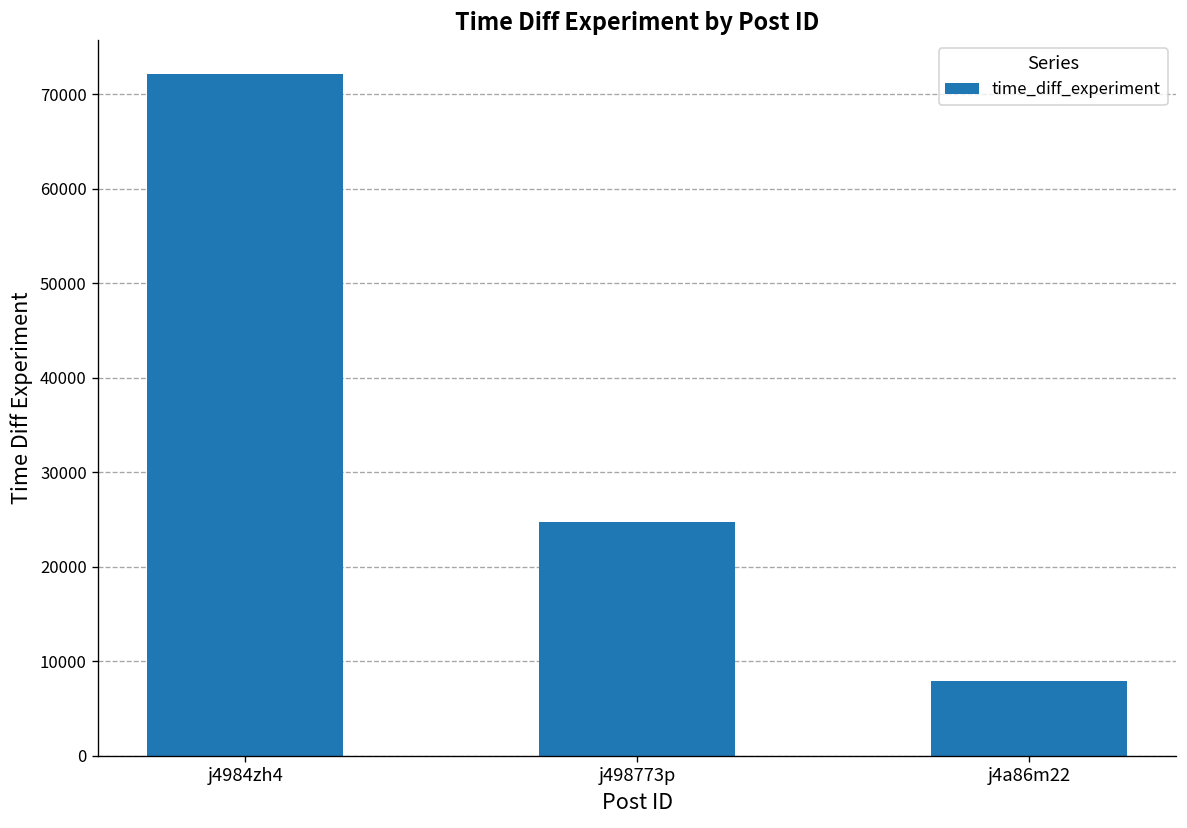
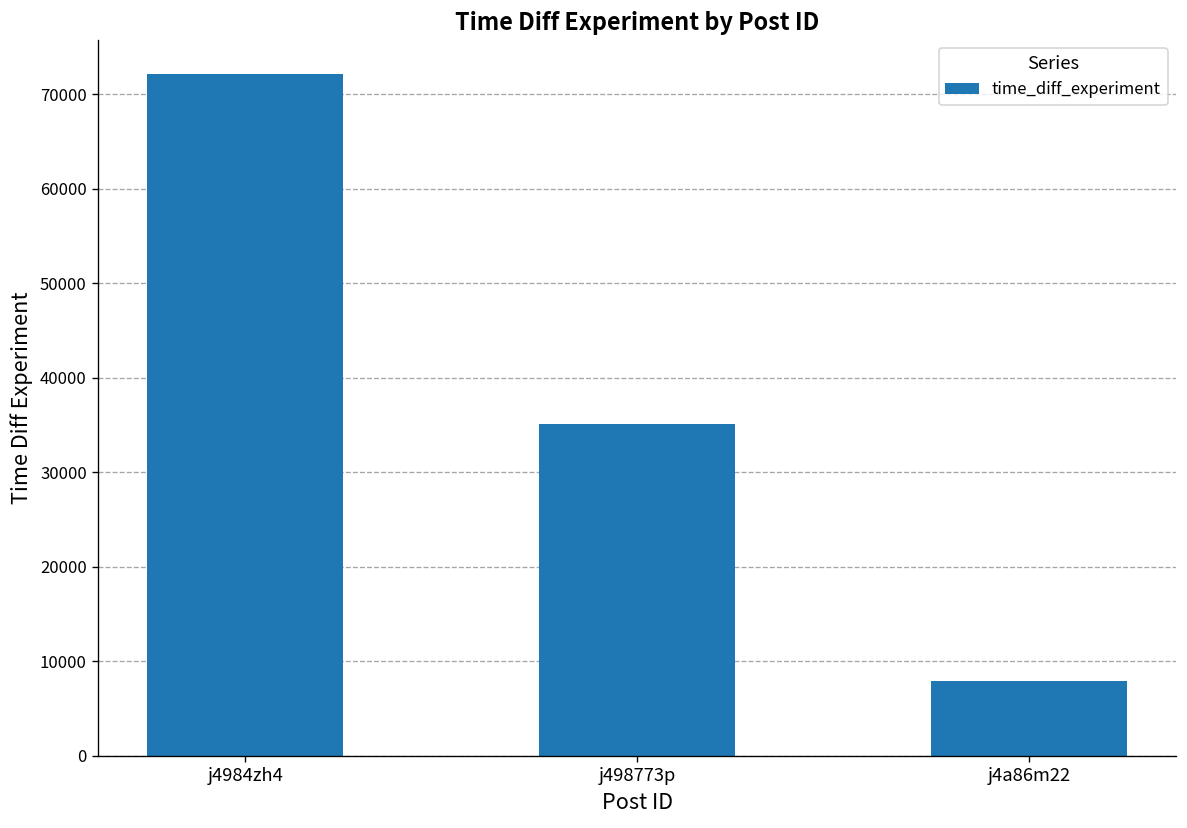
  {
    "j4984zh4": 72000,
-   "j498773p": 25000,
+   "j498773p": 35000,
    "j4a86m22": 8000
  }
